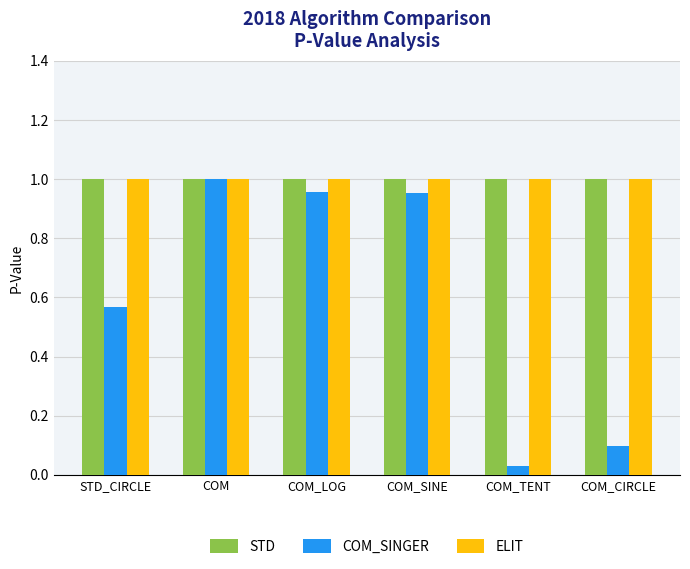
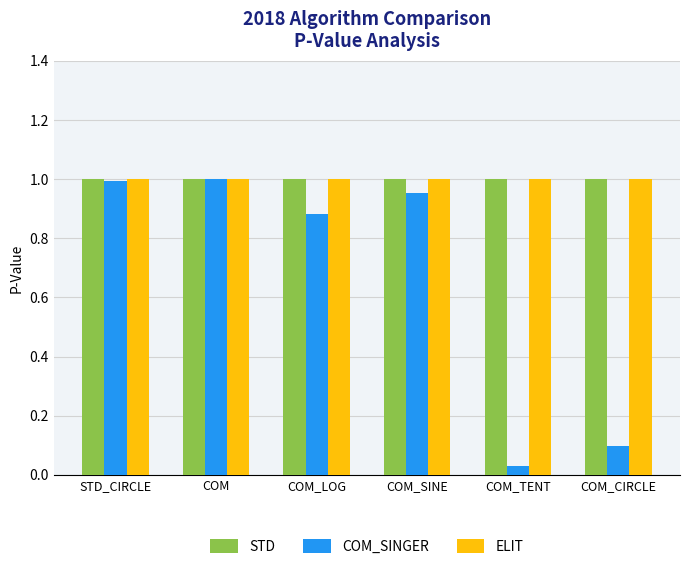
  {
    "STD": {
      "STD_CIRCLE": 1.00,
      "COM": 1.00,
      "COM_LOG": 1.00,
      "COM_SINE": 1.00,
      "COM_TENT": 1.00,
      "COM_CIRCLE": 1.00
    },
    "COM_SINGER": {
-     "STD_CIRCLE": 0.57,
+     "STD_CIRCLE": 0.99,
      "COM": 1.00,
-     "COM_LOG": 0.96,
+     "COM_LOG": 0.88,
      "COM_SINE": 0.95,
      "COM_TENT": 0.03,
      "COM_CIRCLE": 0.10
    },
    "ELIT": {
      "STD_CIRCLE": 1.00,
      "COM": 1.00,
      "COM_LOG": 1.00,
      "COM_SINE": 1.00,
      "COM_TENT": 1.00,
      "COM_CIRCLE": 1.00
    }
  }
